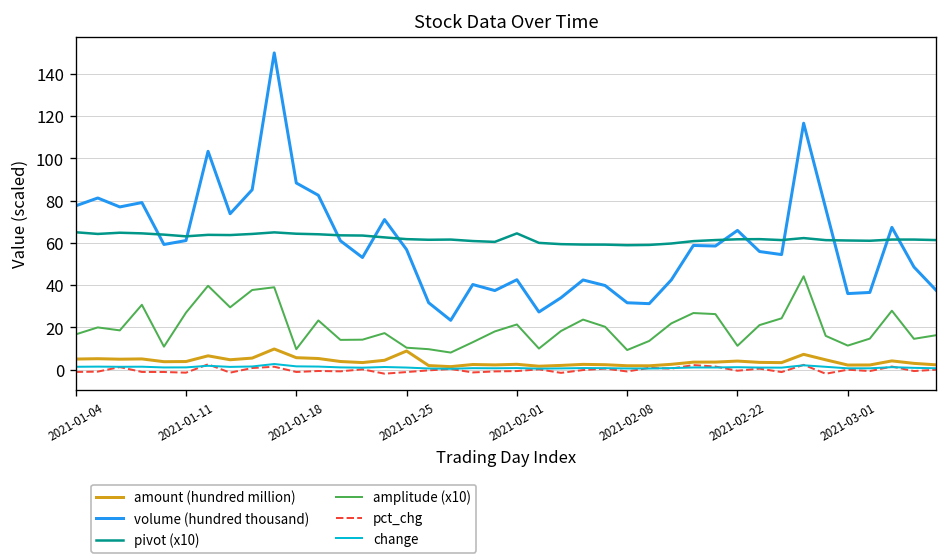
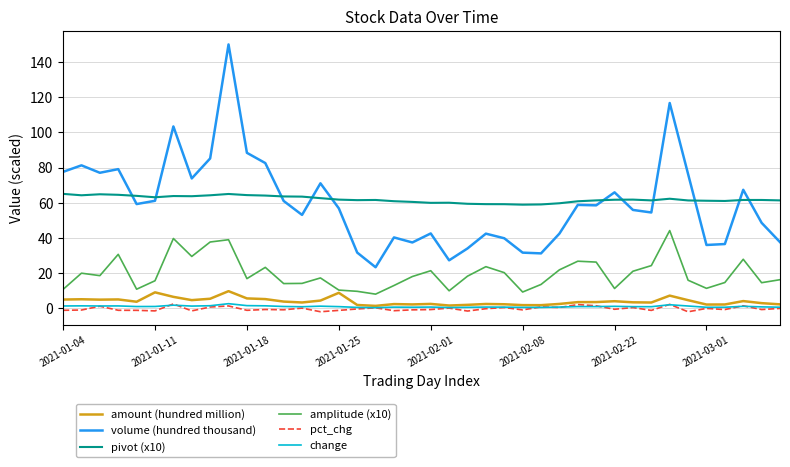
  {
    "amount (hundred million)": {
      "2021-01-04": 5,
-     "2021-01-11": 4,
+     "2021-01-11": 9,
      "2021-01-18": 6,
      "2021-01-25": 9,
      "2021-02-01": 3,
      "2021-02-22": 4,
      "2021-03-01": 2
    },
    "pivot (x10)": {
      "2021-01-04": 65,
      "2021-01-11": 63,
      "2021-01-18": 64,
      "2021-01-25": 62,
-     "2021-02-01": 64,
+     "2021-02-01": 60,
      "2021-02-08": 59,
      "2021-02-22": 62,
      "2021-03-01": 61
    },
    "amplitude (x10)": {
-     "2021-01-04": 17,
-     "2021-01-11": 27,
-     "2021-01-18": 10,
+     "2021-01-04": 11,
+     "2021-01-11": 16,
+     "2021-01-18": 17,
      "2021-01-25": 10,
      "2021-02-01": 21,
      "2021-02-08": 9,
      "2021-02-22": 11,
      "2021-03-01": 11
    },
    "pct_chg": {
      "2021-01-04": -1,
      "2021-01-11": -1,
      "2021-01-18": -1,
      "2021-01-25": -1,
      "2021-02-22": 0
    }
  }
